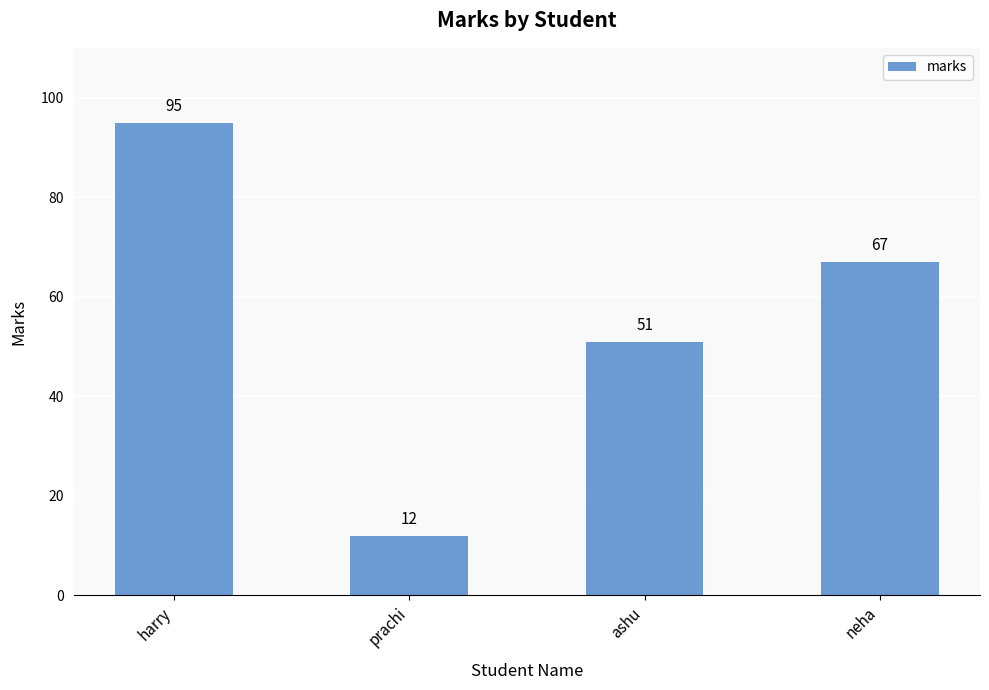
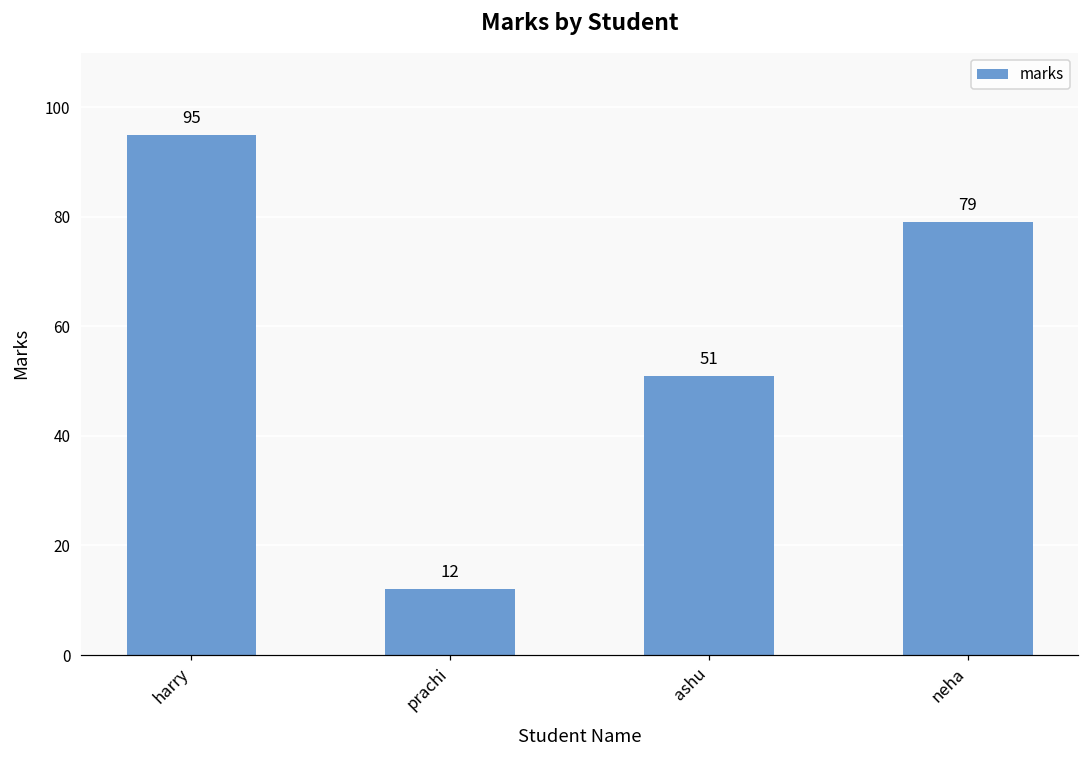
  {
    "harry": 95,
    "prachi": 12,
    "ashu": 51,
-   "neha": 67
+   "neha": 79
  }
